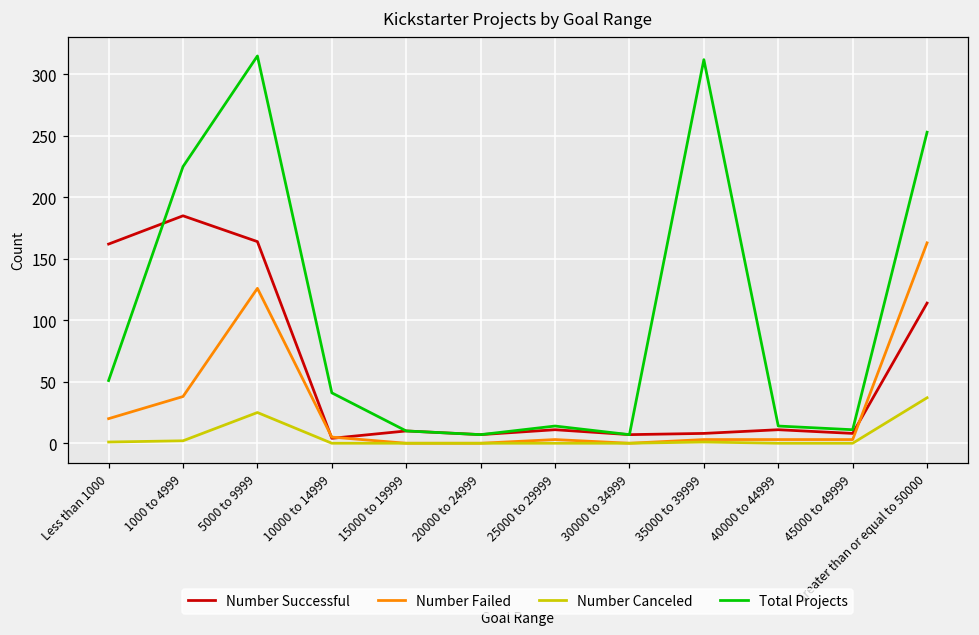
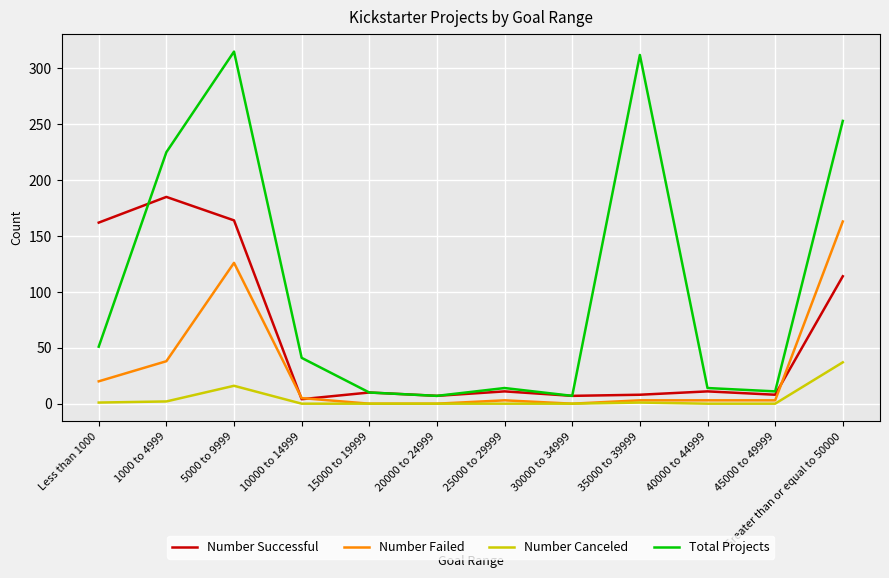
  {
    "Number Successful": {
      "Less than 1000": 162,
      "1000 to 4999": 185,
      "5000 to 9999": 164,
      "25000 to 29999": 11,
      "35000 to 39999": 8,
      "40000 to 44999": 11,
      "45000 to 49999": 8,
      "Greater than or equal to 50000": 114
    },
    "Number Failed": {
      "Less than 1000": 20,
      "1000 to 4999": 38,
      "5000 to 9999": 126,
      "25000 to 29999": 3,
      "40000 to 44999": 3,
      "45000 to 49999": 3,
      "Greater than or equal to 50000": 163
    },
    "Number Canceled": {
      "Less than 1000": 1,
      "1000 to 4999": 2,
-     "5000 to 9999": 25,
+     "5000 to 9999": 16,
      "10000 to 14999": 0,
      "25000 to 29999": 0,
      "40000 to 44999": 0,
      "45000 to 49999": 0,
      "Greater than or equal to 50000": 37
    },
    "Total Projects": {
      "Less than 1000": 51,
      "1000 to 4999": 225,
      "5000 to 9999": 315,
      "10000 to 14999": 41,
      "25000 to 29999": 14,
      "35000 to 39999": 312,
      "40000 to 44999": 14,
      "45000 to 49999": 11,
      "Greater than or equal to 50000": 253
    }
  }
